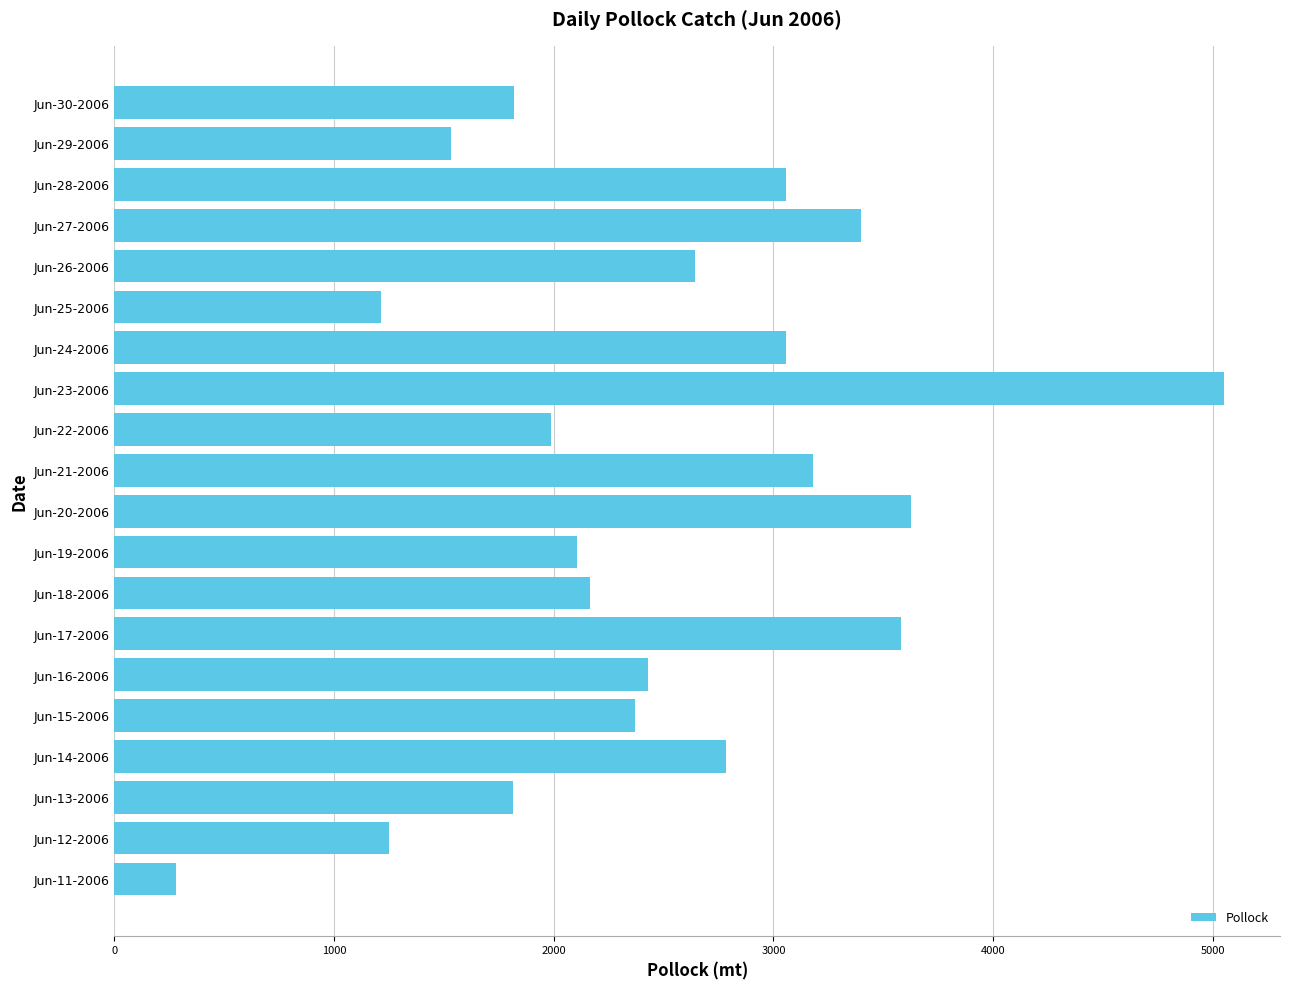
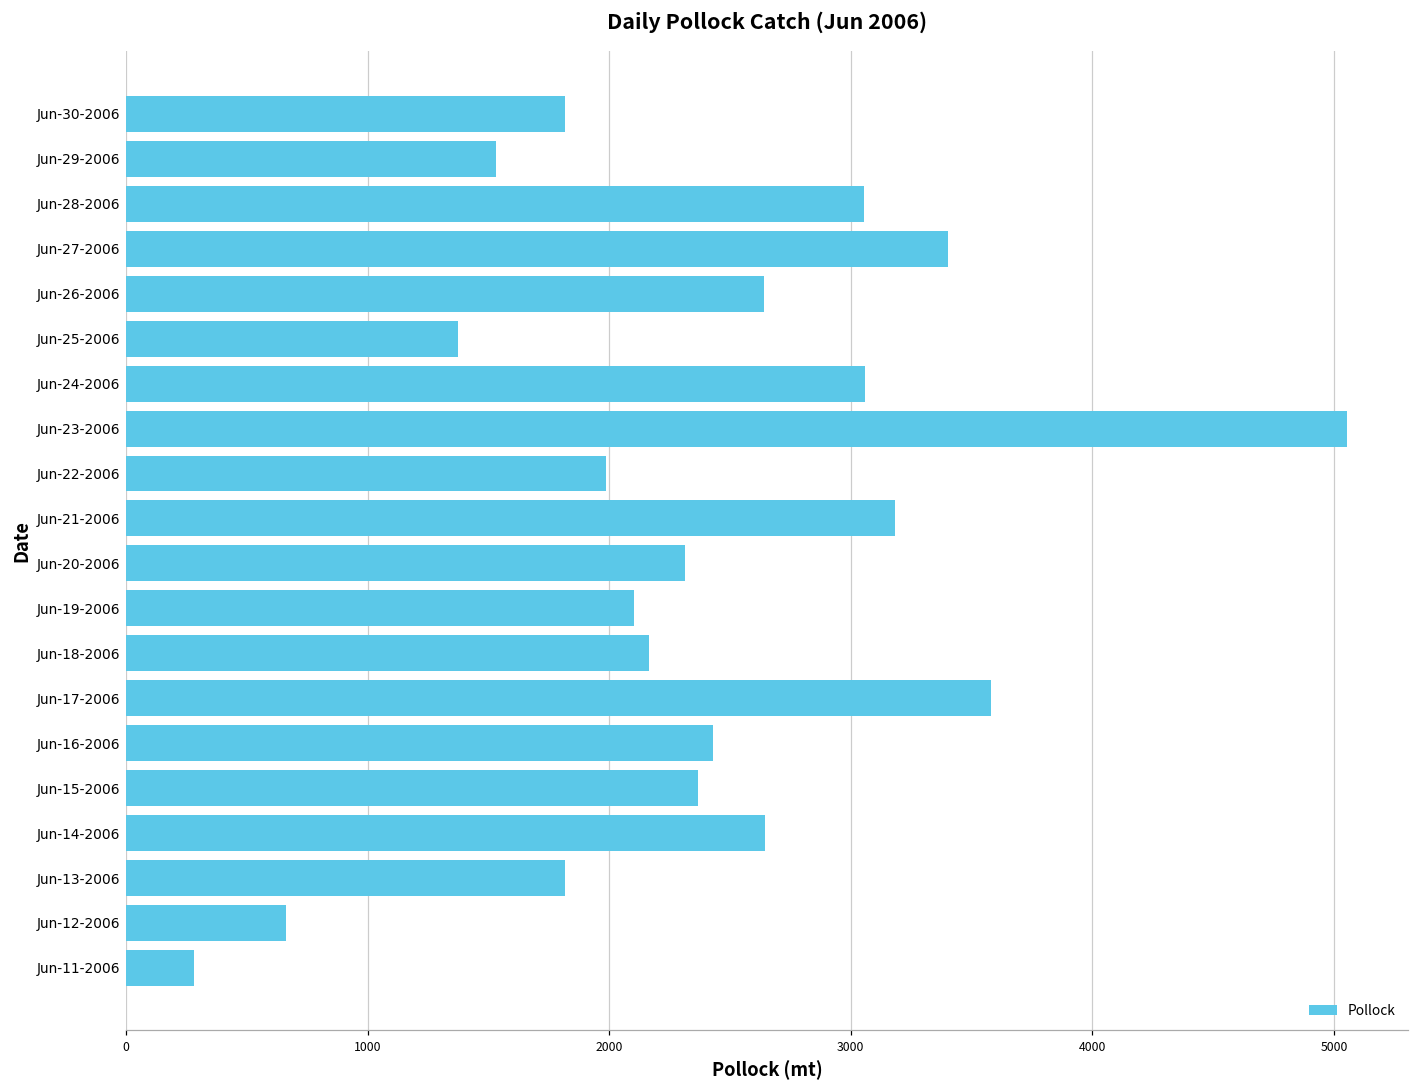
  {
    "Jun-30-2006": 1820,
    "Jun-29-2006": 1530,
    "Jun-28-2006": 3060,
    "Jun-27-2006": 3400,
    "Jun-26-2006": 2640,
-   "Jun-25-2006": 1210,
+   "Jun-25-2006": 1370,
    "Jun-24-2006": 3060,
    "Jun-23-2006": 5050,
    "Jun-22-2006": 1990,
    "Jun-21-2006": 3180,
-   "Jun-20-2006": 3630,
+   "Jun-20-2006": 2310,
    "Jun-19-2006": 2100,
    "Jun-18-2006": 2170,
    "Jun-17-2006": 3580,
    "Jun-16-2006": 2430,
    "Jun-15-2006": 2370,
-   "Jun-14-2006": 2780,
+   "Jun-14-2006": 2650,
    "Jun-13-2006": 1820,
-   "Jun-12-2006": 1250,
+   "Jun-12-2006": 660,
    "Jun-11-2006": 280
  }
